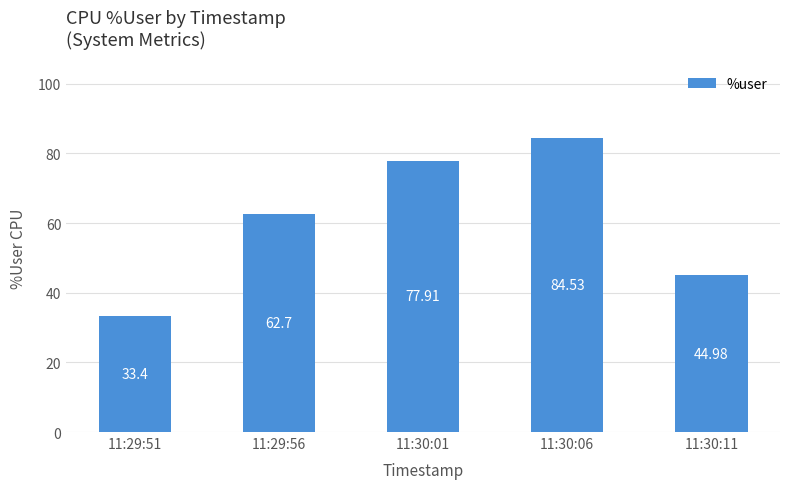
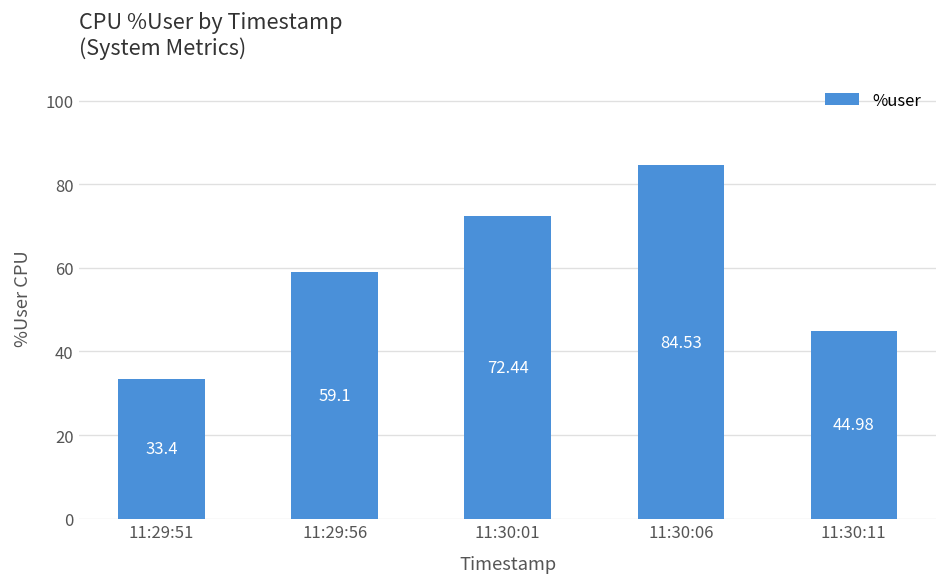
  {
    "11:29:51": 33.4,
-   "11:29:56": 62.7,
-   "11:30:01": 77.91,
+   "11:29:56": 59.1,
+   "11:30:01": 72.44,
    "11:30:06": 84.53,
    "11:30:11": 44.98
  }
